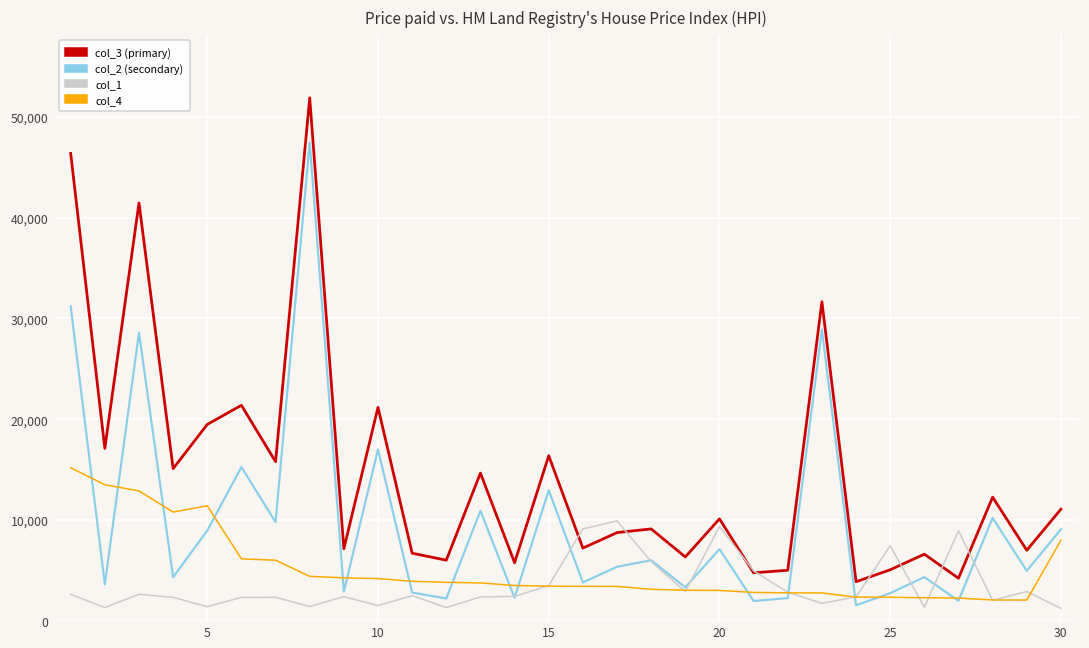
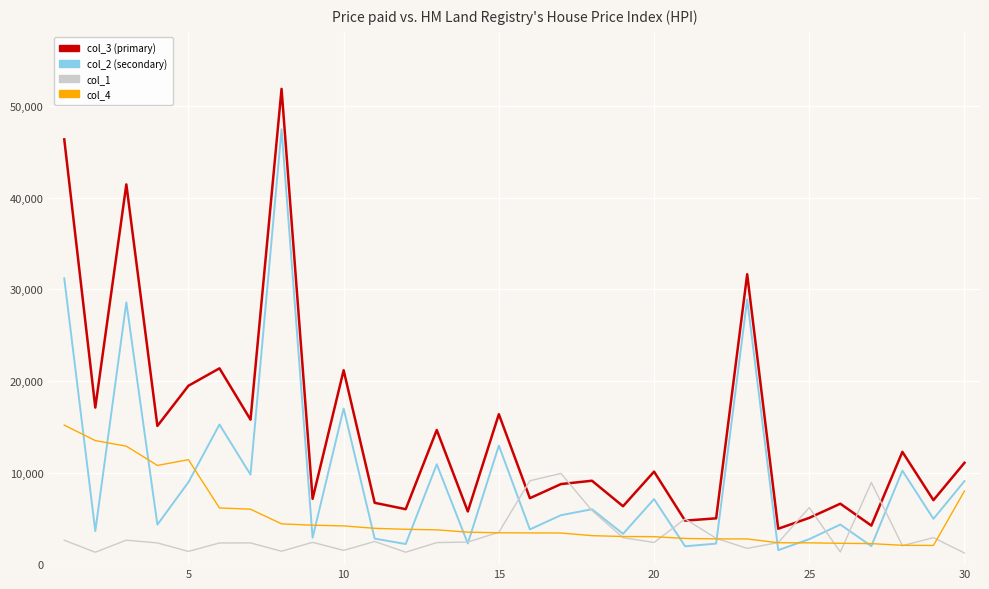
  {
    "col_1": {
      "5": "1,000",
      "10": "2,000",
-     "20": "9,000",
-     "25": "7,000",
+     "20": "2,000",
+     "25": "6,000",
      "30": "1,000"
    },
    "col_4": {
      "5": "11,000",
      "10": "4,000",
      "20": "3,000",
      "25": "2,000",
      "30": "8,000"
    }
  }
